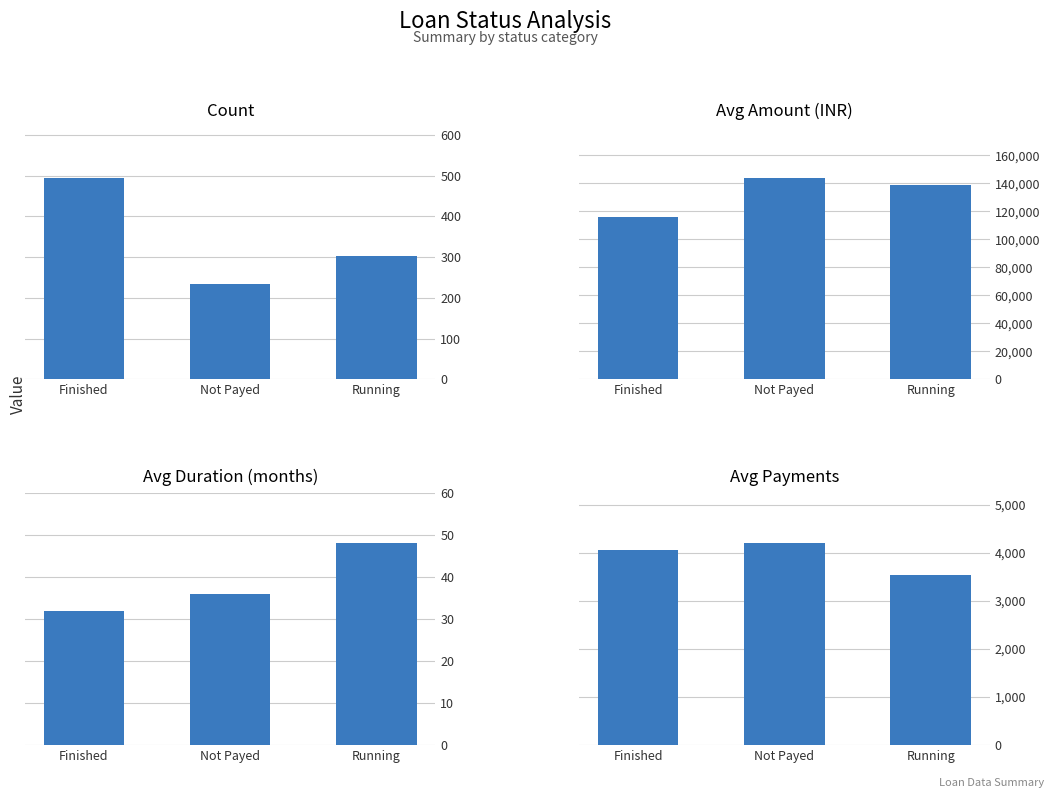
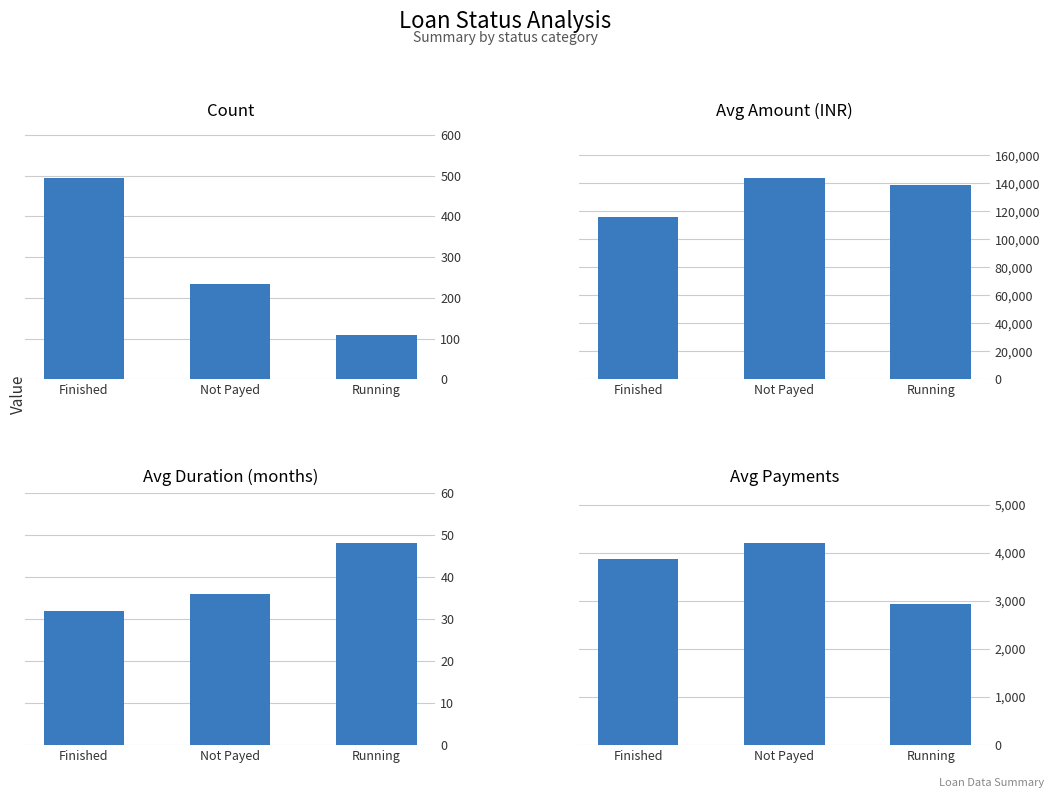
  {
    "Count": {
      "Finished": "500",
      "Not Payed": "240",
-     "Running": "300"
+     "Running": "110"
    },
    "Avg Amount (INR)": {
      "Finished": "116,000",
      "Not Payed": "144,000",
      "Running": "139,000"
    },
    "Avg Duration (months)": {
      "Finished": "32",
      "Not Payed": "36",
      "Running": "48"
    },
    "Avg Payments": {
-     "Finished": "4,100",
+     "Finished": "3,900",
      "Not Payed": "4,200",
-     "Running": "3,500"
+     "Running": "2,900"
    }
  }
